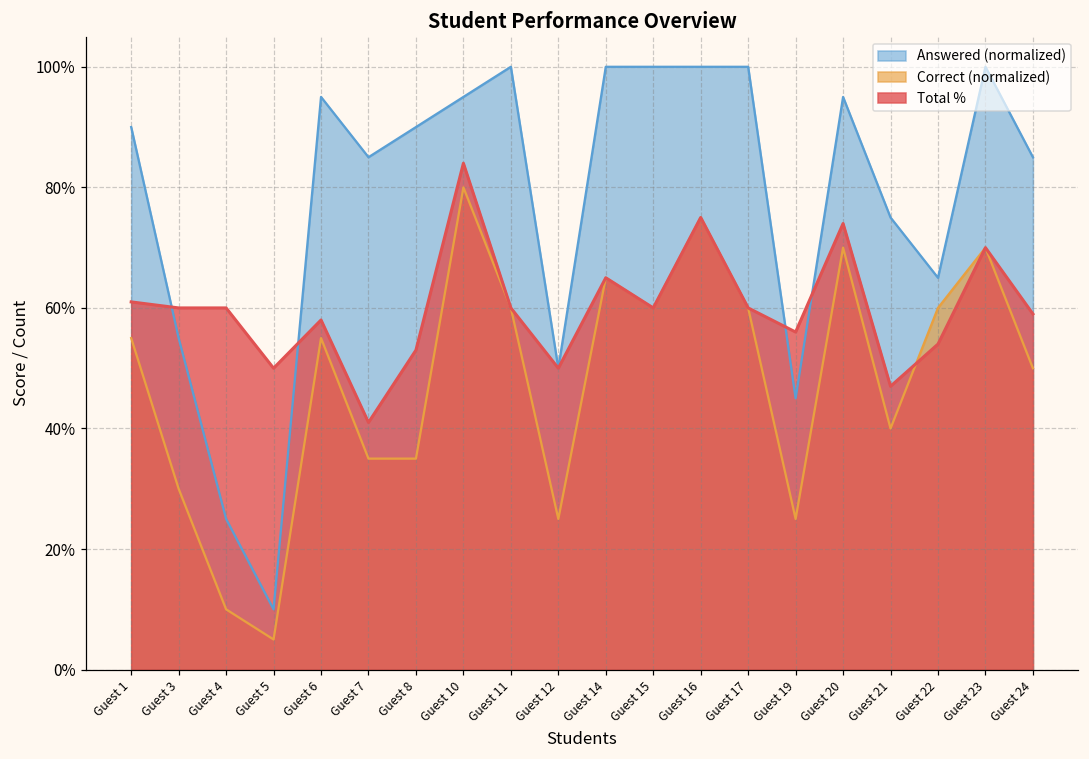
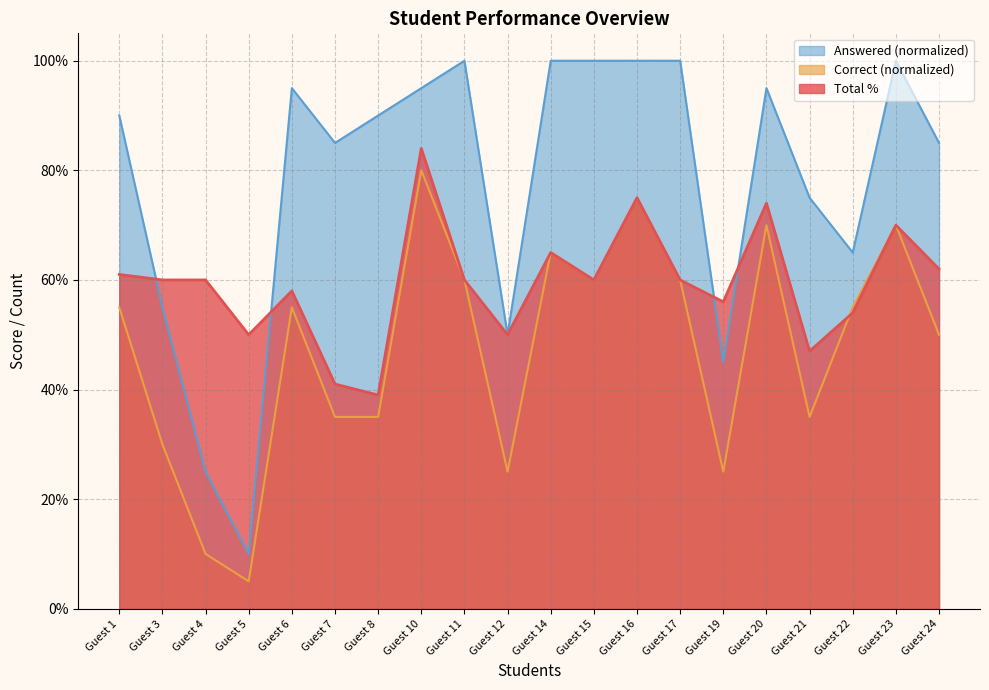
  {
    "Answered (normalized)": {
      "Guest 1": "90%",
      "Guest 3": "55%",
      "Guest 4": "25%",
      "Guest 5": "10%",
      "Guest 6": "95%",
      "Guest 7": "85%",
      "Guest 8": "90%",
      "Guest 10": "95%",
      "Guest 11": "100%",
      "Guest 14": "100%",
      "Guest 15": "100%",
      "Guest 16": "100%",
      "Guest 17": "100%",
      "Guest 19": "45%",
      "Guest 20": "95%",
      "Guest 21": "75%",
      "Guest 22": "65%",
      "Guest 24": "85%"
    },
    "Correct (normalized)": {
      "Guest 1": "55%",
      "Guest 3": "30%",
      "Guest 4": "10%",
      "Guest 5": "5%",
      "Guest 6": "55%",
      "Guest 7": "35%",
      "Guest 8": "35%",
      "Guest 10": "80%",
      "Guest 12": "25%",
      "Guest 19": "25%",
      "Guest 20": "70%",
-     "Guest 21": "40%",
-     "Guest 22": "60%",
+     "Guest 21": "35%",
+     "Guest 22": "55%",
      "Guest 24": "50%"
    },
    "Total %": {
      "Guest 1": "61%",
      "Guest 3": "60%",
      "Guest 4": "60%",
      "Guest 5": "50%",
      "Guest 6": "58%",
      "Guest 7": "41%",
-     "Guest 8": "53%",
+     "Guest 8": "39%",
      "Guest 10": "84%",
      "Guest 19": "56%",
      "Guest 20": "74%",
      "Guest 21": "47%",
      "Guest 22": "54%",
-     "Guest 24": "59%"
+     "Guest 24": "62%"
    }
  }
